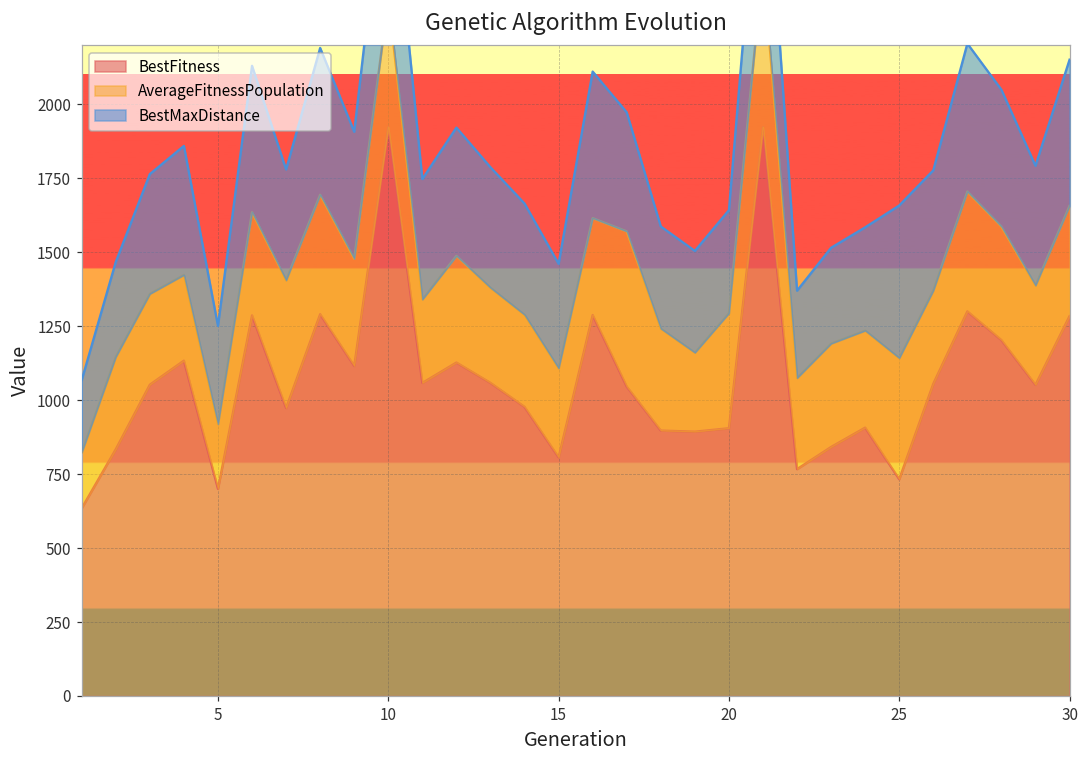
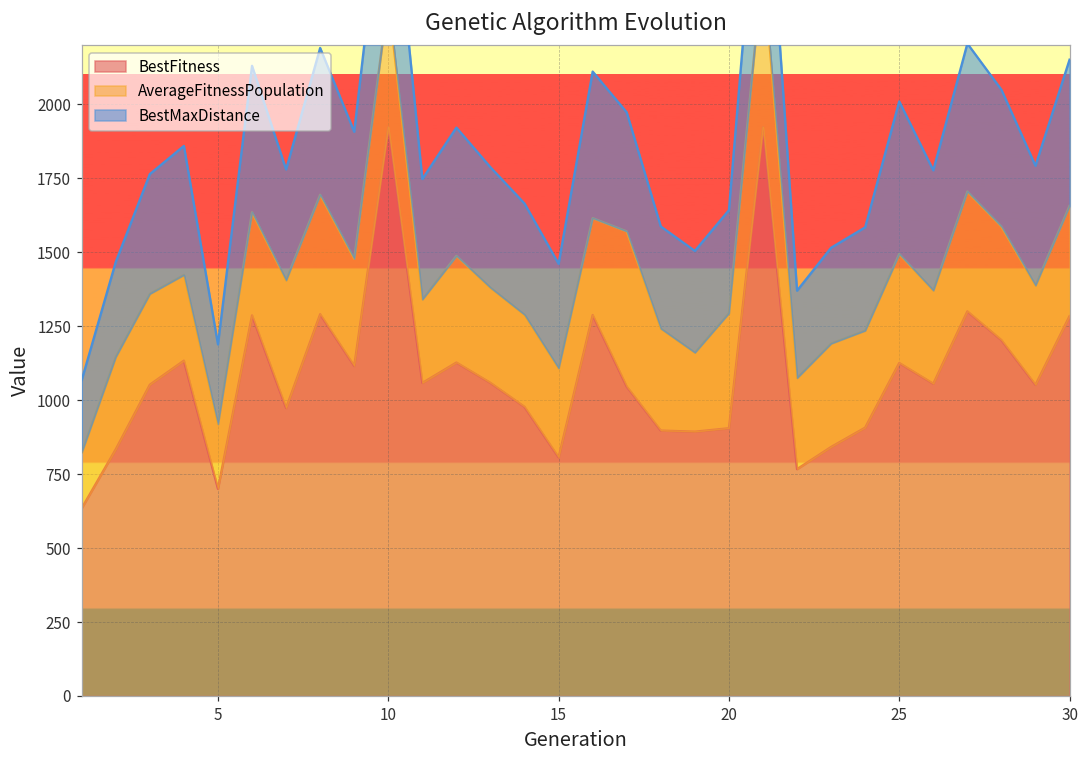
  {
    "BestFitness": {
      "5": 700,
      "10": 1920,
      "15": 810,
      "20": 900,
-     "25": 730,
+     "25": 1130,
      "30": 1280
    },
    "AverageFitnessPopulation": {
      "5": 220,
      "15": 300,
      "20": 390,
-     "25": 410,
+     "25": 370,
      "30": 370
    },
    "BestMaxDistance": {
-     "5": 330,
+     "5": 270,
      "15": 350,
      "20": 350,
      "25": 520,
      "30": 490
    }
  }
